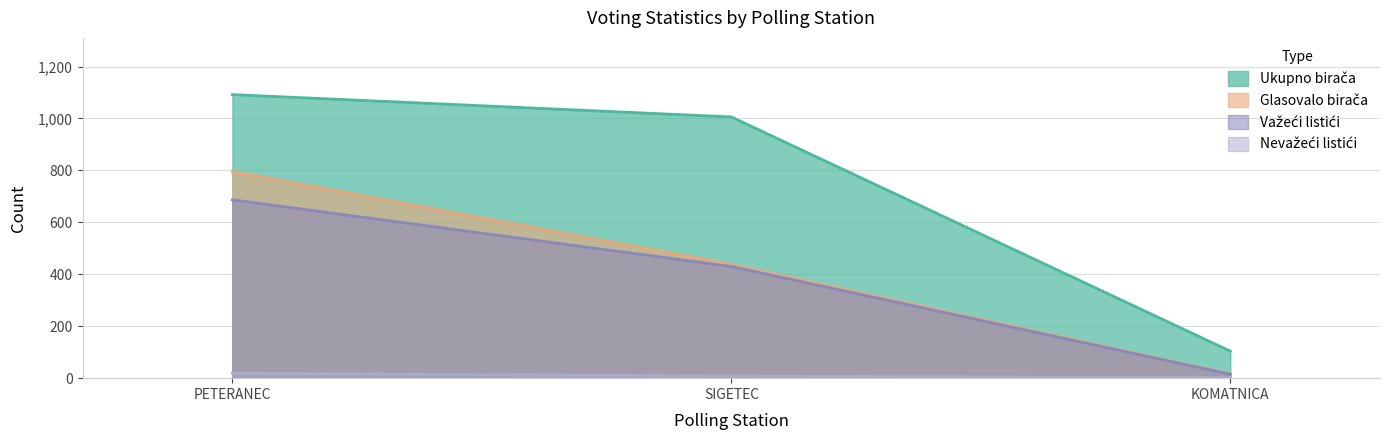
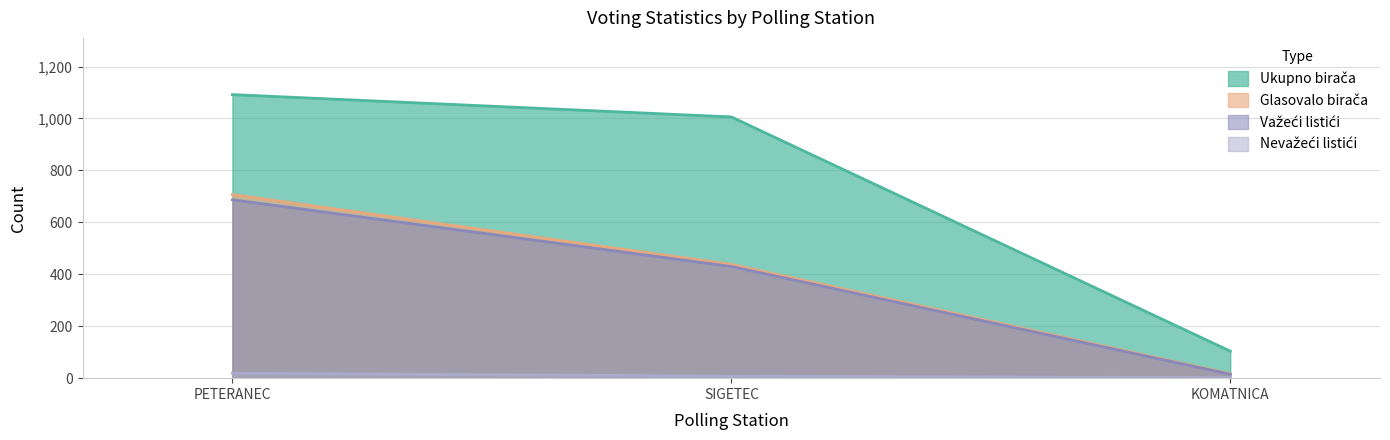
  {
    "Ukupno birača": {
      "PETERANEC": "1,090",
      "SIGETEC": "1,010",
      "KOMATNICA": "100"
    },
    "Glasovalo birača": {
-     "PETERANEC": "800"
+     "PETERANEC": "710"
    }
  }
